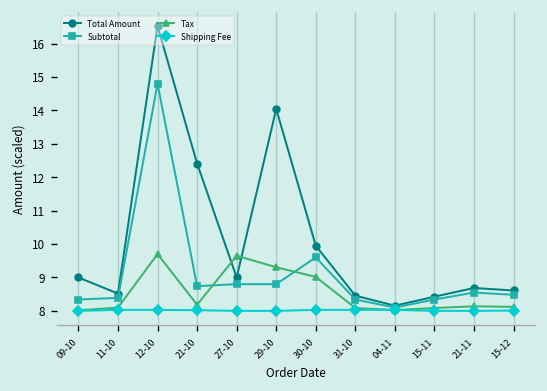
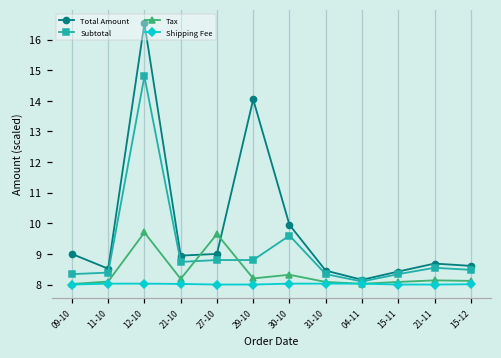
  {
    "Total Amount": {
      "09-10": 9.0,
      "11-10": 8.5,
-     "21-10": 12.4,
+     "21-10": 8.9,
      "27-10": 9.0,
      "29-10": 14.0,
      "30-10": 10.0,
      "31-10": 8.5,
      "21-11": 8.7,
      "15-12": 8.6
    },
    "Tax": {
      "12-10": 9.7,
      "21-10": 8.2,
      "27-10": 9.7,
-     "29-10": 9.3,
-     "30-10": 9.0,
+     "29-10": 8.2,
+     "30-10": 8.3,
      "21-11": 8.1,
      "15-12": 8.1
    }
  }
